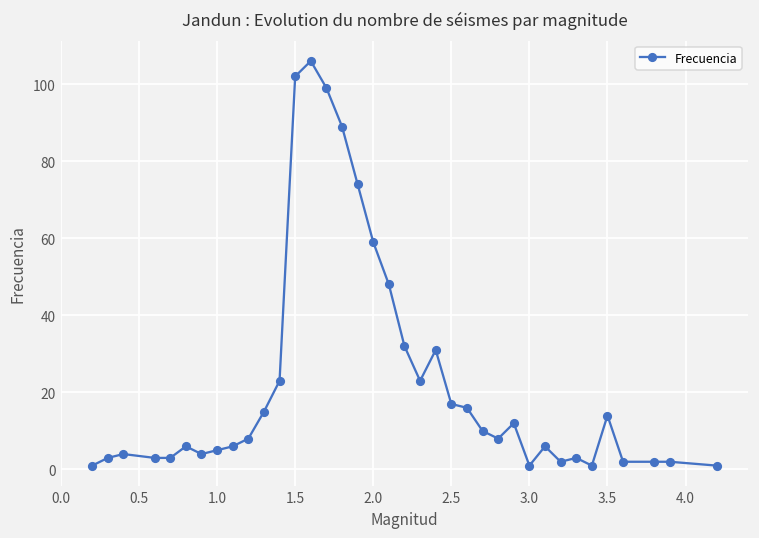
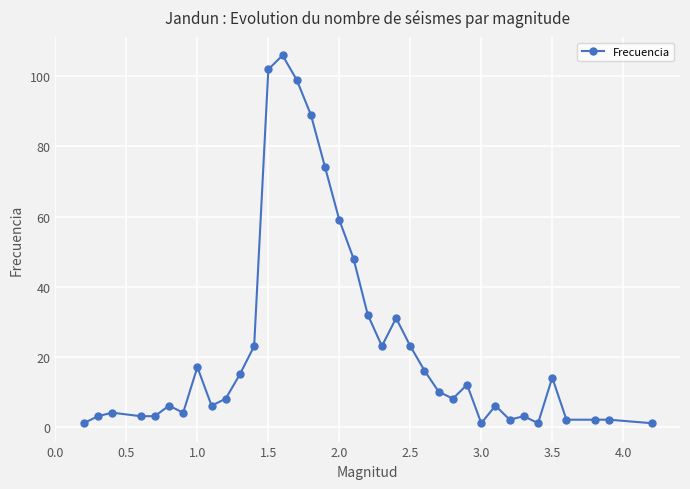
  {
-   "1.0": 5,
+   "1.0": 17,
    "1.5": 102,
    "2.0": 59,
-   "2.5": 17,
+   "2.5": 23,
    "3.0": 1,
    "3.5": 14
  }
